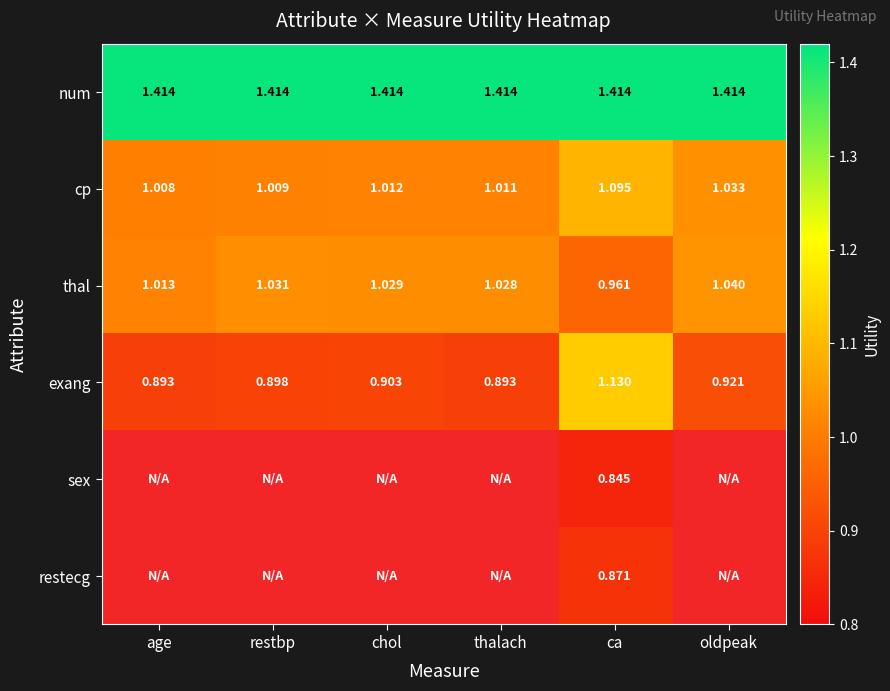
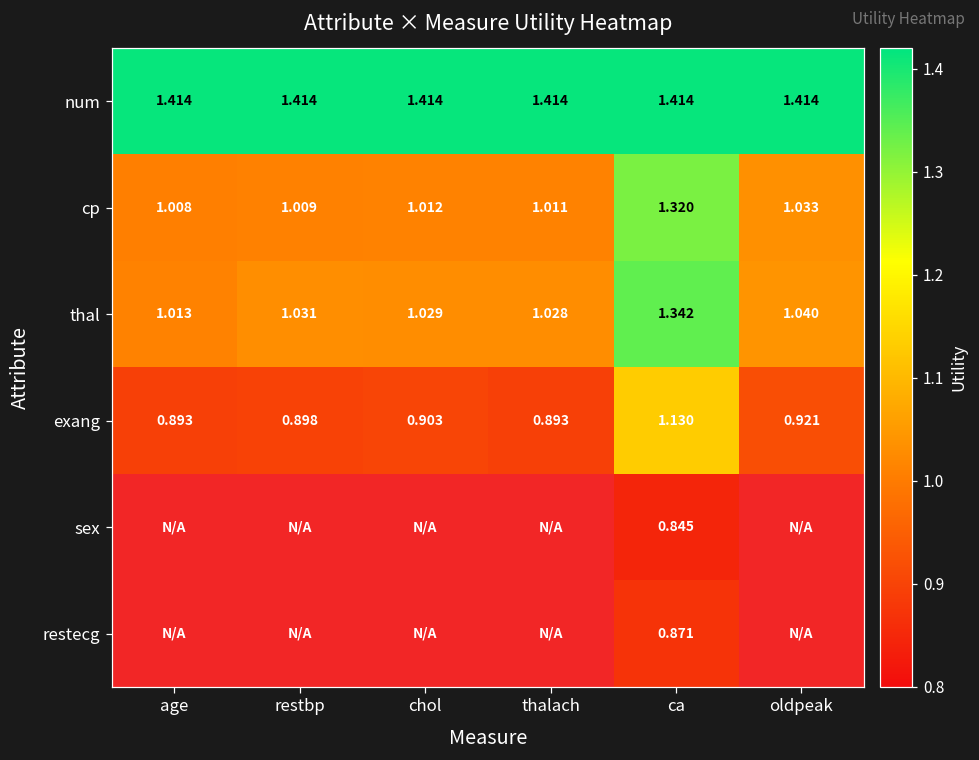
  {
    "num": {
      "age": 1.414,
      "restbp": 1.414,
      "chol": 1.414,
      "thalach": 1.414,
      "ca": 1.414,
      "oldpeak": 1.414
    },
    "cp": {
      "age": 1.008,
      "restbp": 1.009,
      "chol": 1.012,
      "thalach": 1.011,
-     "ca": 1.095,
+     "ca": 1.320,
      "oldpeak": 1.033
    },
    "thal": {
      "age": 1.013,
      "restbp": 1.031,
      "chol": 1.029,
      "thalach": 1.028,
-     "ca": 0.961,
+     "ca": 1.342,
      "oldpeak": 1.040
    },
    "exang": {
      "age": 0.893,
      "restbp": 0.898,
      "chol": 0.903,
      "thalach": 0.893,
      "ca": 1.130,
      "oldpeak": 0.921
    },
    "sex": {
      "ca": 0.845
    },
    "restecg": {
      "ca": 0.871
    }
  }
